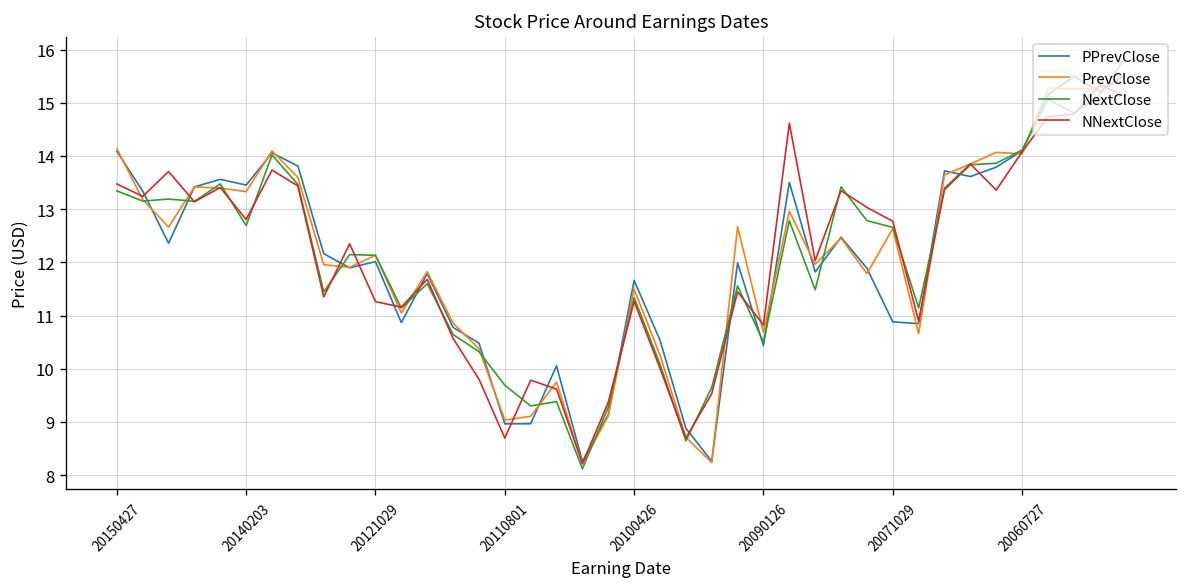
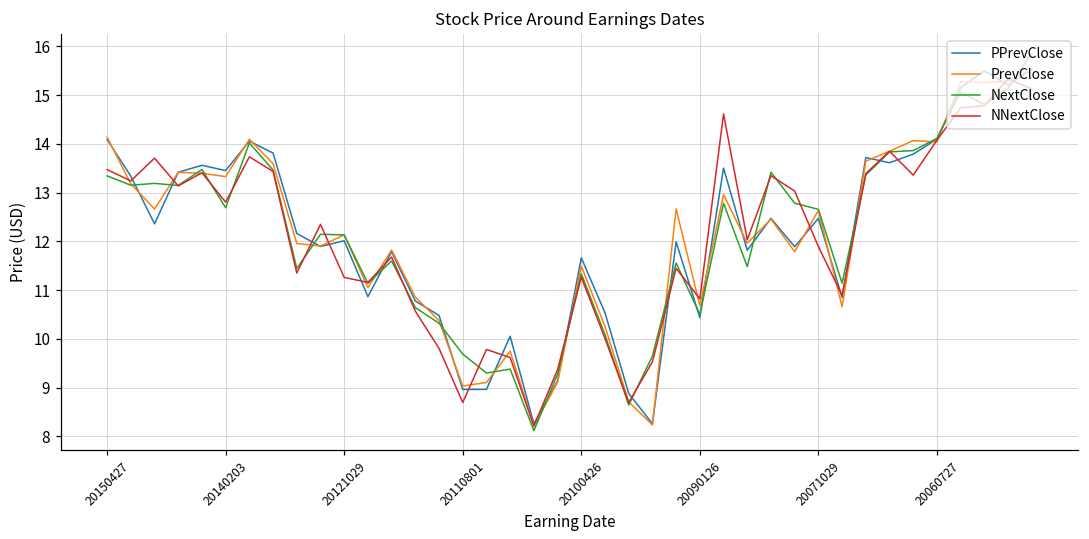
  {
    "PPrevClose": {
      "20140203": 13.5,
      "20121029": 12.0,
      "20110801": 9.0,
      "20100426": 11.7,
      "20090126": 10.4,
-     "20071029": 10.9
+     "20071029": 12.5
    },
    "PrevClose": {
      "20140203": 13.3,
      "20110801": 9.0,
      "20100426": 11.5,
      "20090126": 10.7
    },
    "NextClose": {
      "20150427": 13.3,
      "20140203": 12.7,
      "20110801": 9.7,
      "20100426": 11.3,
      "20090126": 10.5
    },
    "NNextClose": {
      "20150427": 13.5,
      "20140203": 12.8,
      "20121029": 11.3,
      "20110801": 8.7,
      "20100426": 11.3,
      "20090126": 10.8,
-     "20071029": 12.8
+     "20071029": 11.9
    }
  }
